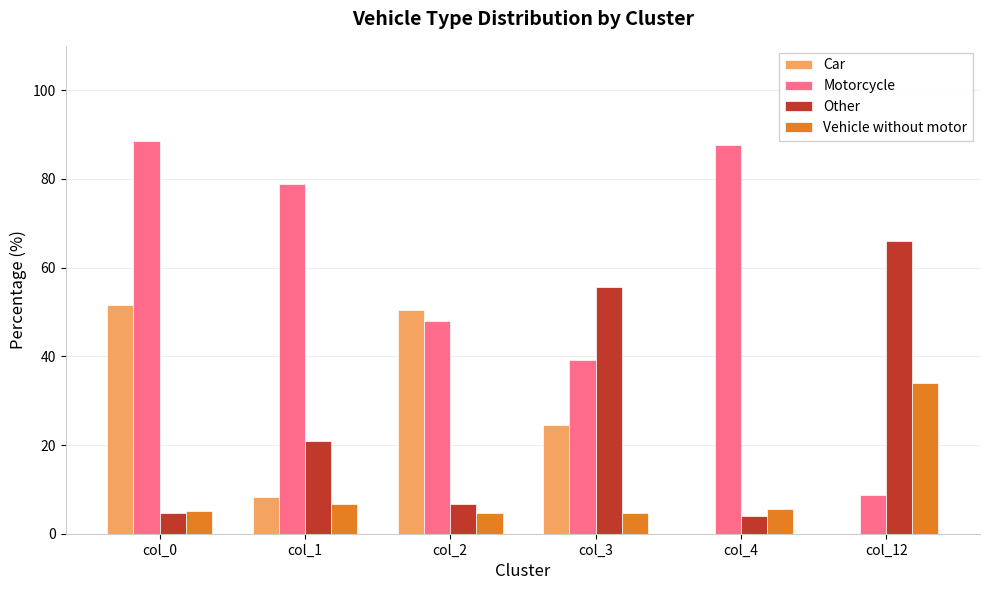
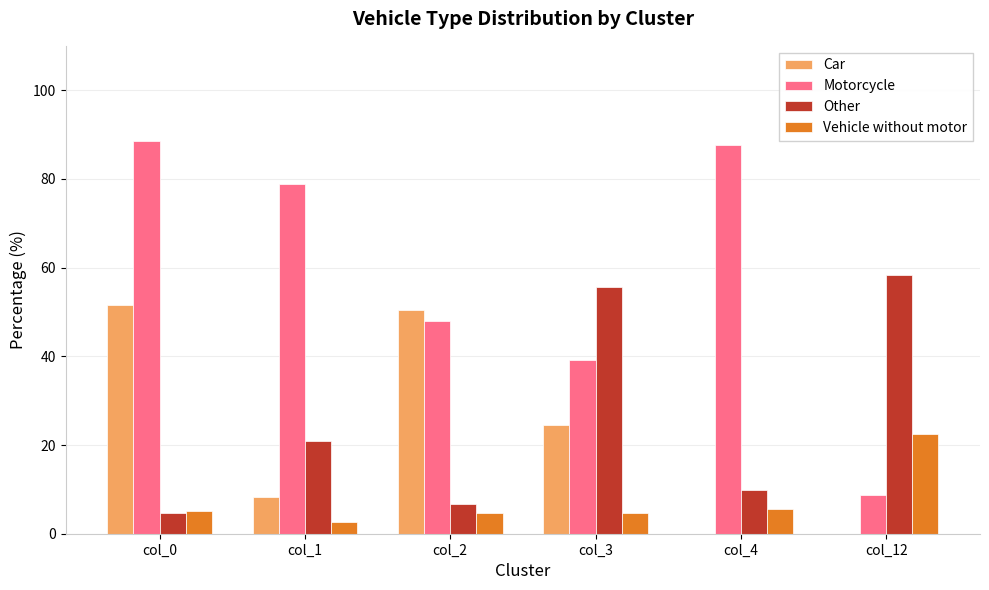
  {
    "Car": {
      "col_0": 52,
      "col_1": 8,
      "col_2": 50,
      "col_3": 25,
      "col_4": 0,
      "col_12": 0
    },
    "Motorcycle": {
      "col_0": 88,
      "col_1": 79,
      "col_2": 48,
      "col_3": 39,
      "col_4": 88,
      "col_12": 9
    },
    "Other": {
      "col_0": 5,
      "col_1": 21,
      "col_2": 7,
      "col_3": 56,
-     "col_4": 4,
-     "col_12": 66
+     "col_4": 10,
+     "col_12": 58
    },
    "Vehicle without motor": {
      "col_0": 5,
-     "col_1": 7,
+     "col_1": 3,
      "col_2": 5,
      "col_3": 5,
      "col_4": 6,
-     "col_12": 34
+     "col_12": 23
    }
  }
